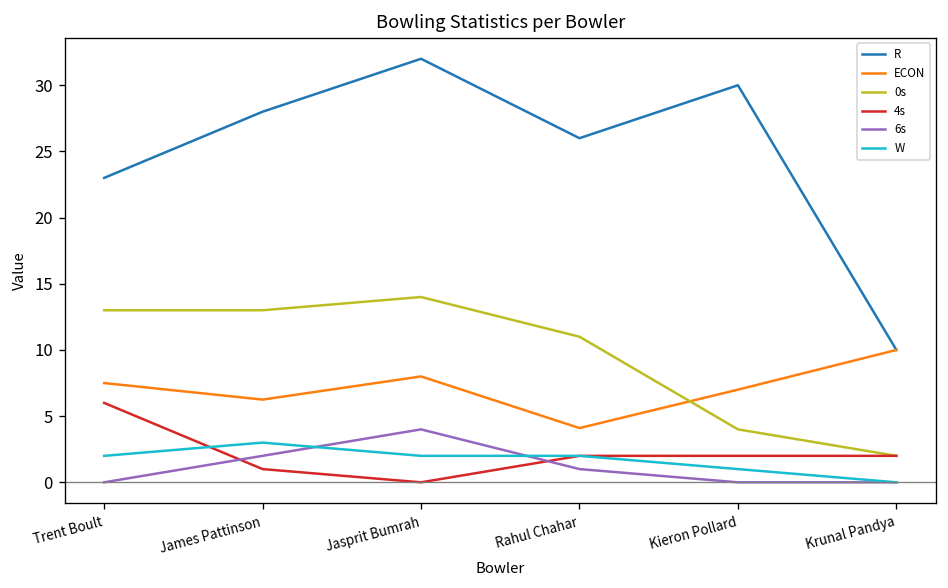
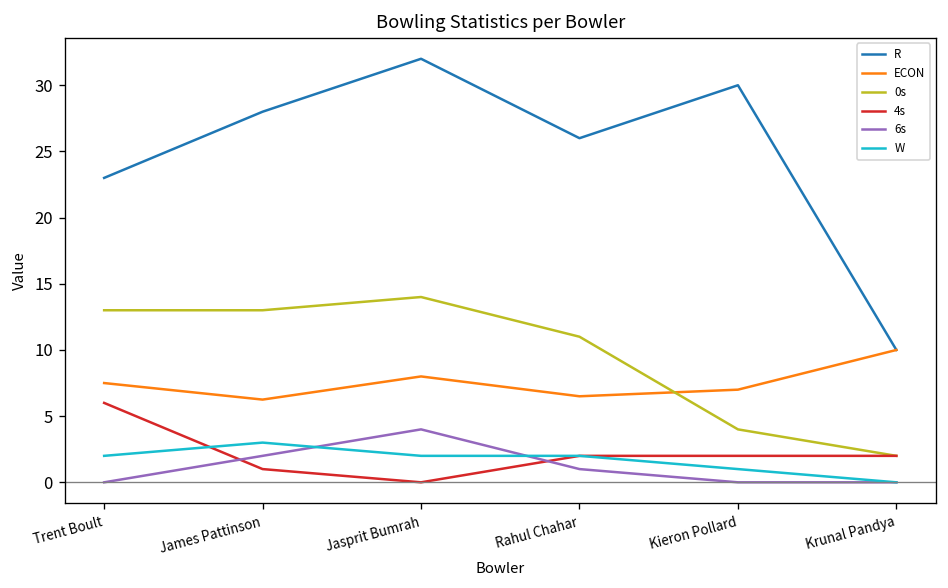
  {
    "R": {
      "Trent Boult": 23.0,
      "James Pattinson": 28.0,
      "Jasprit Bumrah": 32.0,
      "Rahul Chahar": 26.0,
      "Kieron Pollard": 30.0
    },
    "ECON": {
      "Trent Boult": 7.5,
      "James Pattinson": 6.3,
      "Jasprit Bumrah": 8.0,
-     "Rahul Chahar": 4.1,
+     "Rahul Chahar": 6.5,
      "Kieron Pollard": 7.0
    },
    "0s": {
      "Trent Boult": 13.0,
      "James Pattinson": 13.0,
      "Jasprit Bumrah": 14.0,
      "Rahul Chahar": 11.0,
      "Kieron Pollard": 4.0
    },
    "4s": {
      "Trent Boult": 6.0,
      "James Pattinson": 1.0,
      "Jasprit Bumrah": 0.0,
      "Kieron Pollard": 2.0
    },
    "6s": {
      "Trent Boult": 0.0,
      "James Pattinson": 2.0,
      "Jasprit Bumrah": 4.0,
      "Rahul Chahar": 1.0,
      "Kieron Pollard": 0.0
    },
    "W": {
      "Trent Boult": 2.0,
      "James Pattinson": 3.0,
      "Jasprit Bumrah": 2.0,
      "Kieron Pollard": 1.0
    }
  }
